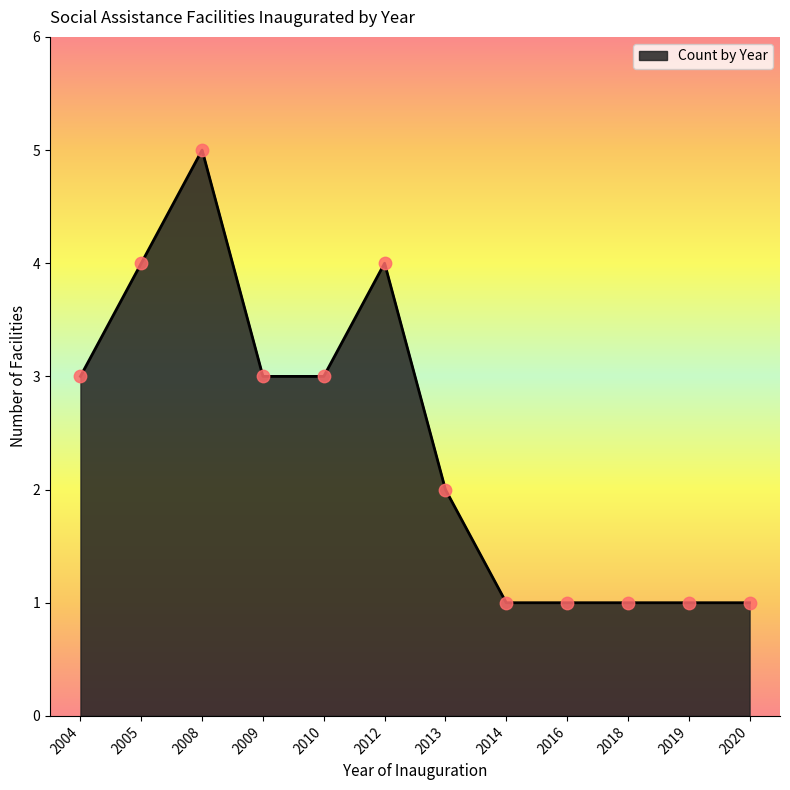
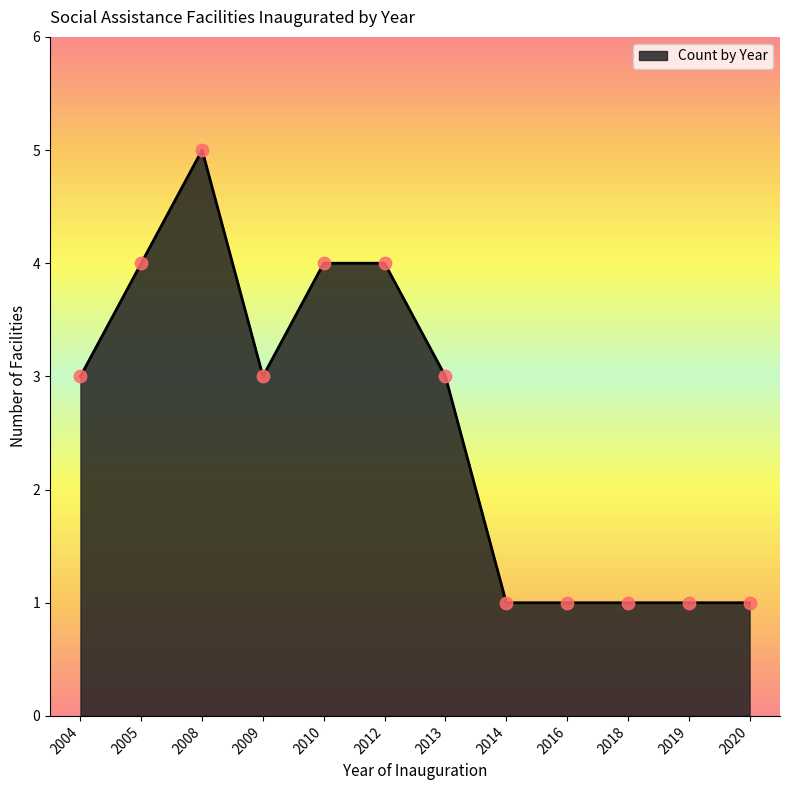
  {
    "2004": 3,
    "2005": 4,
    "2008": 5,
    "2009": 3,
-   "2010": 3,
+   "2010": 4,
    "2012": 4,
-   "2013": 2,
+   "2013": 3,
    "2014": 1,
    "2016": 1,
    "2018": 1,
    "2019": 1,
    "2020": 1
  }
